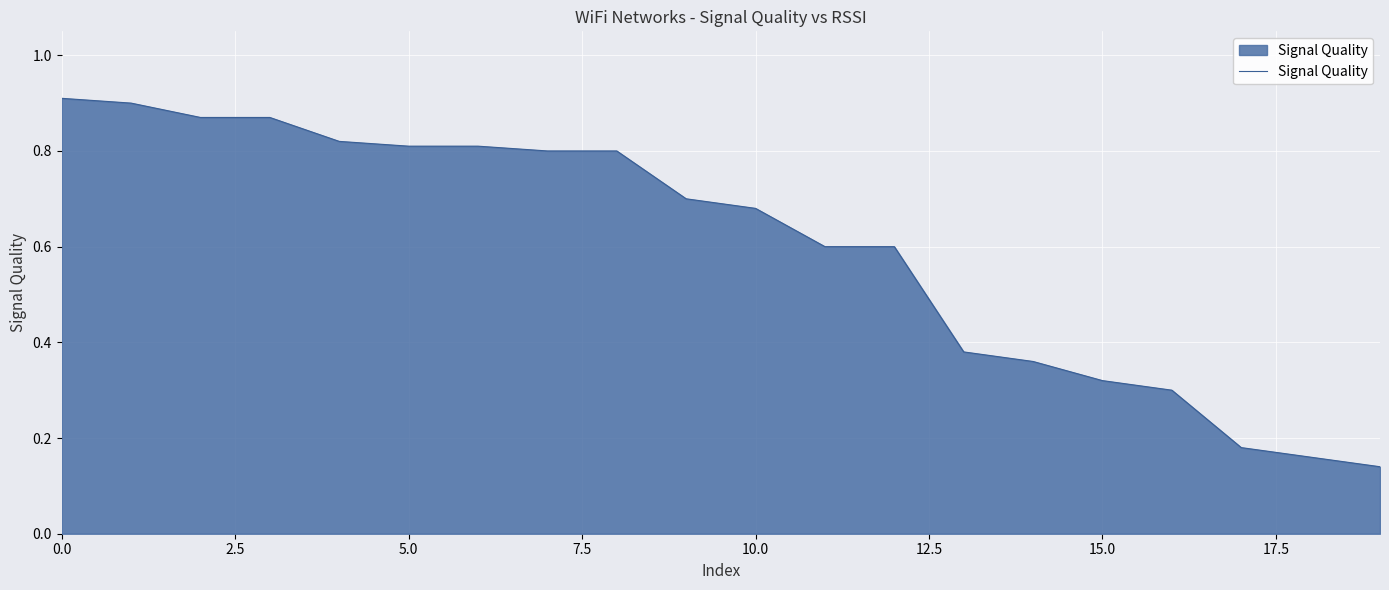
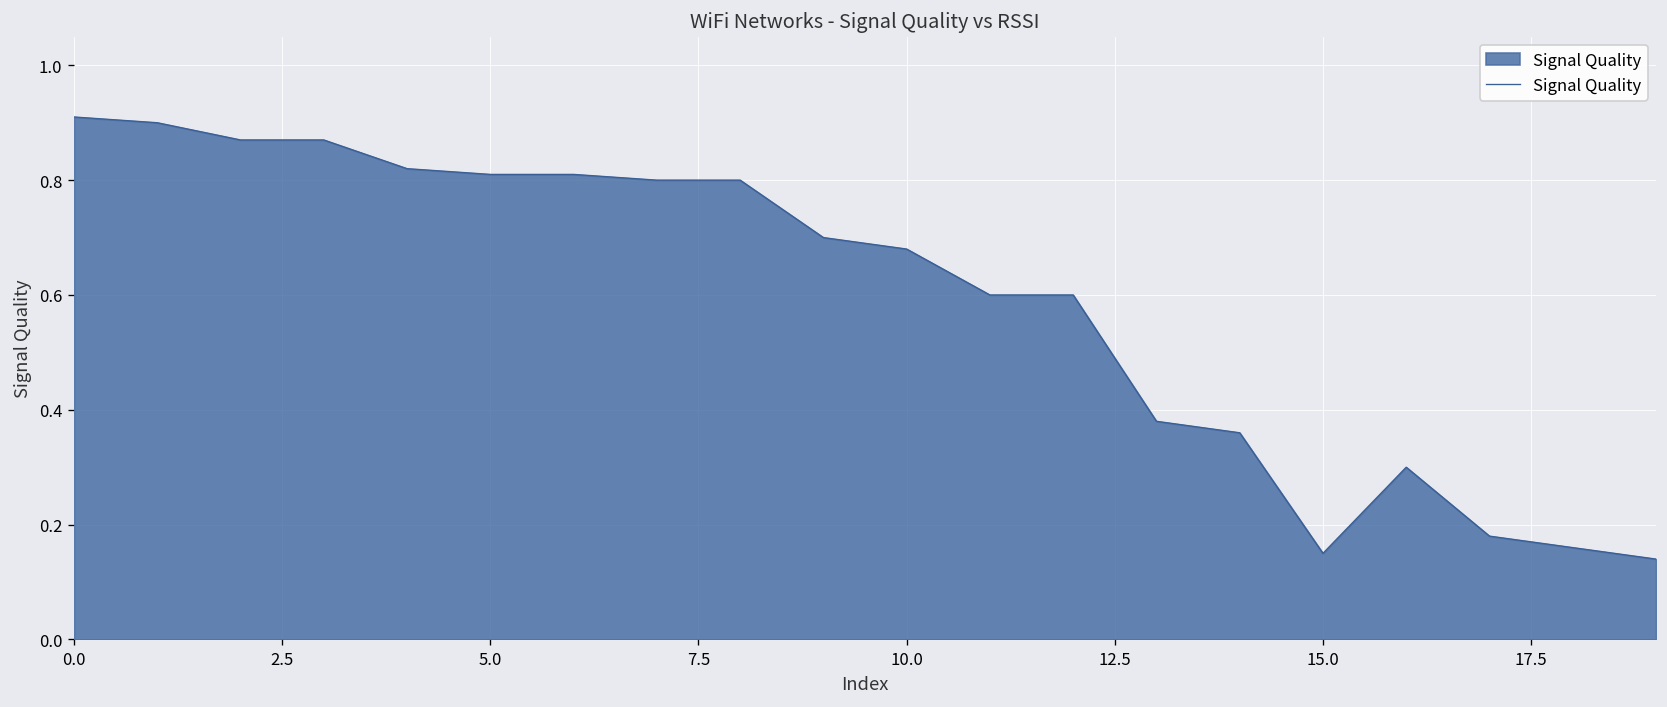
  {
    "0.0": 0.91,
    "5.0": 0.81,
    "10.0": 0.68,
-   "15.0": 0.32
+   "15.0": 0.15
  }
